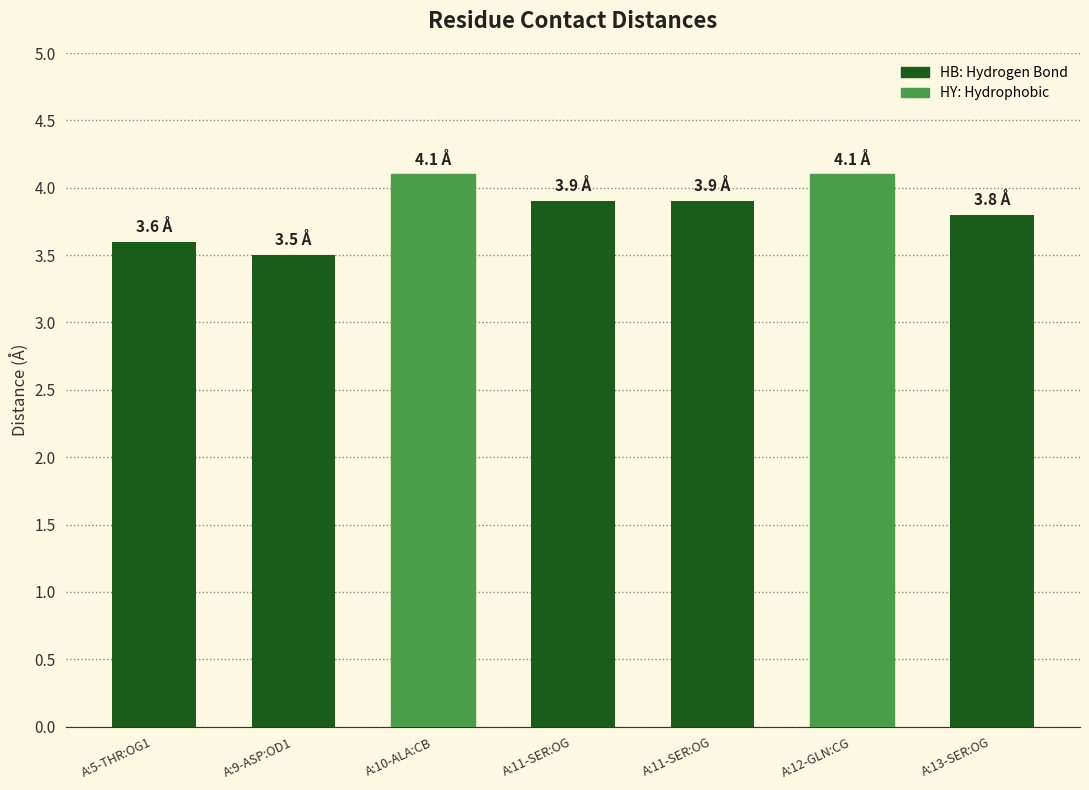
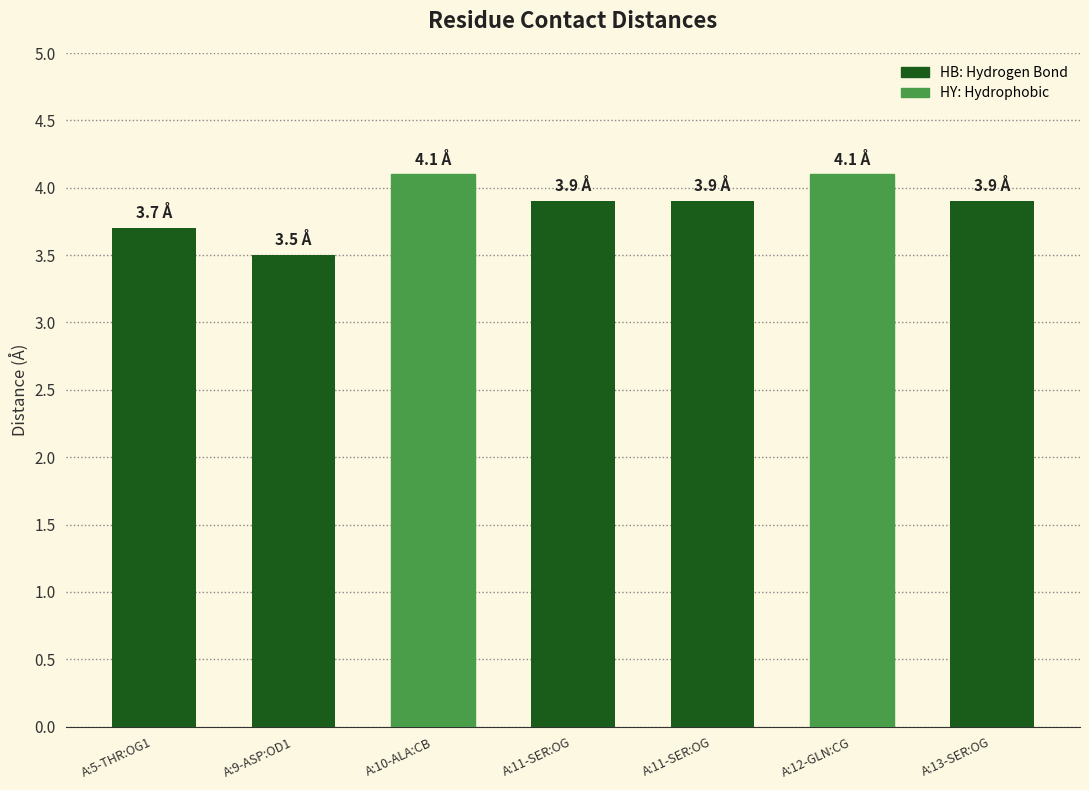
  {
-   "A:5-THR:OG1": 3.6,
+   "A:5-THR:OG1": 3.7,
    "A:9-ASP:OD1": 3.5,
    "A:10-ALA:CB": 4.1,
    "A:12-GLN:CG": 4.1,
-   "A:13-SER:OG": 3.8
+   "A:13-SER:OG": 3.9
  }
